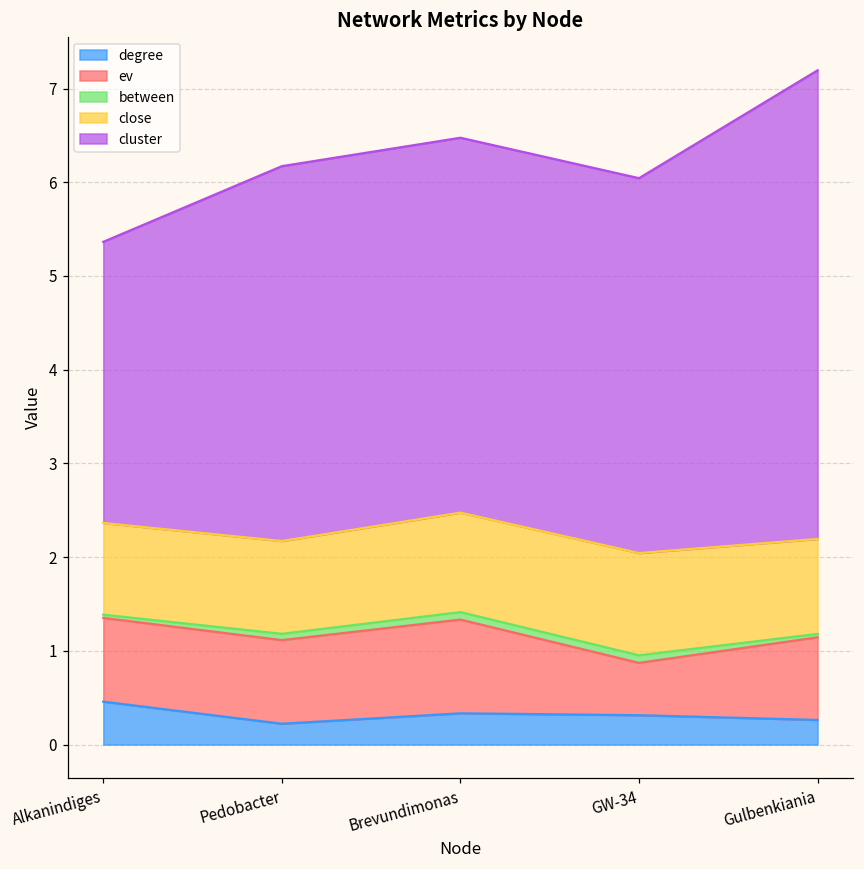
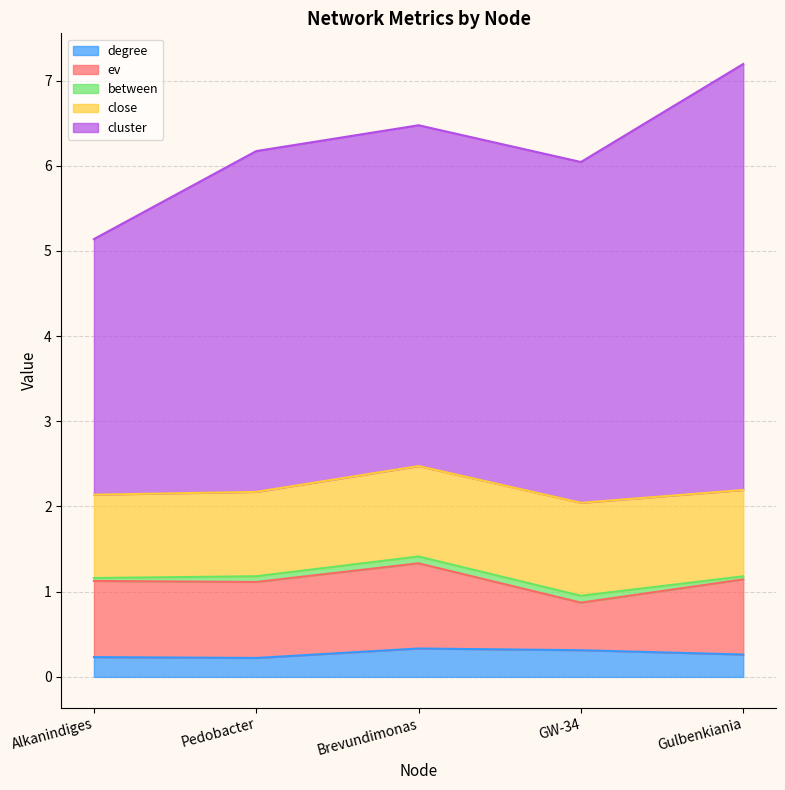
  {
    "degree": {
-     "Alkanindiges": 0.5,
+     "Alkanindiges": 0.2,
      "Pedobacter": 0.2,
      "Brevundimonas": 0.3,
      "GW-34": 0.3,
      "Gulbenkiania": 0.3
    },
    "ev": {
      "Alkanindiges": 0.9,
      "Pedobacter": 0.9,
      "Brevundimonas": 1.0,
      "GW-34": 0.6,
      "Gulbenkiania": 0.9
    },
    "between": {
      "Alkanindiges": 0.0,
      "Pedobacter": 0.1,
      "Brevundimonas": 0.1,
      "GW-34": 0.1,
      "Gulbenkiania": 0.0
    },
    "close": {
      "Alkanindiges": 1.0,
      "Pedobacter": 1.0,
      "Brevundimonas": 1.1,
      "GW-34": 1.1,
      "Gulbenkiania": 1.0
    },
    "cluster": {
      "Alkanindiges": 3.0,
      "Pedobacter": 4.0,
      "Brevundimonas": 4.0,
      "GW-34": 4.0,
      "Gulbenkiania": 5.0
    }
  }
